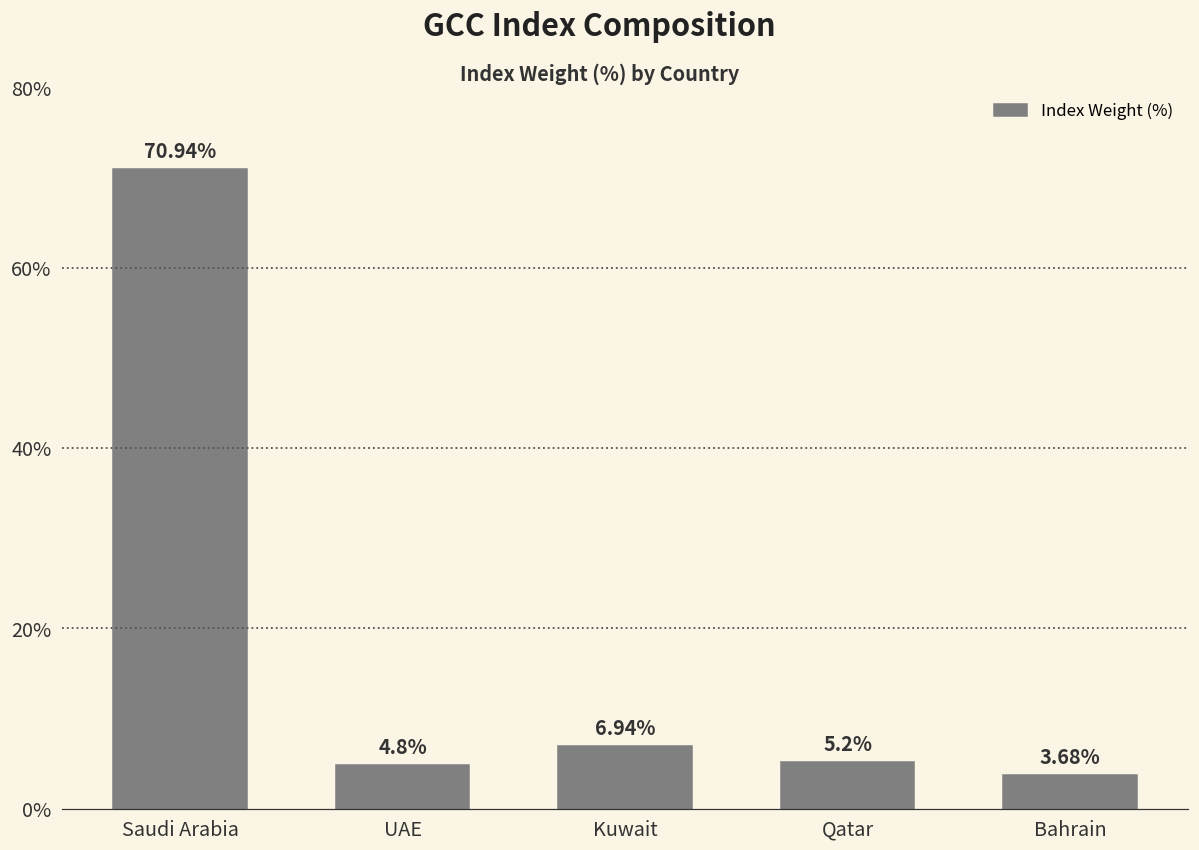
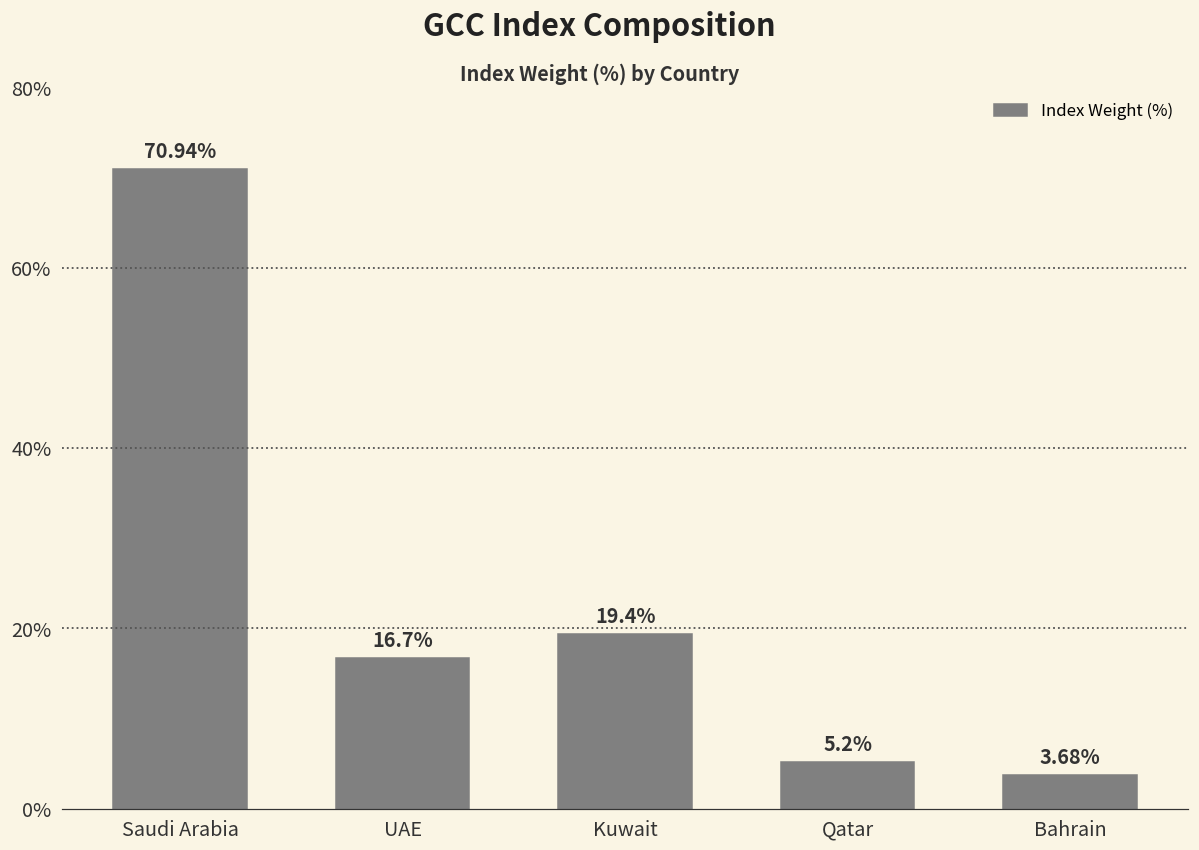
  {
    "Saudi Arabia": "70.94%",
-   "UAE": "4.8%",
-   "Kuwait": "6.94%",
+   "UAE": "16.7%",
+   "Kuwait": "19.4%",
    "Qatar": "5.2%",
    "Bahrain": "3.68%"
  }
